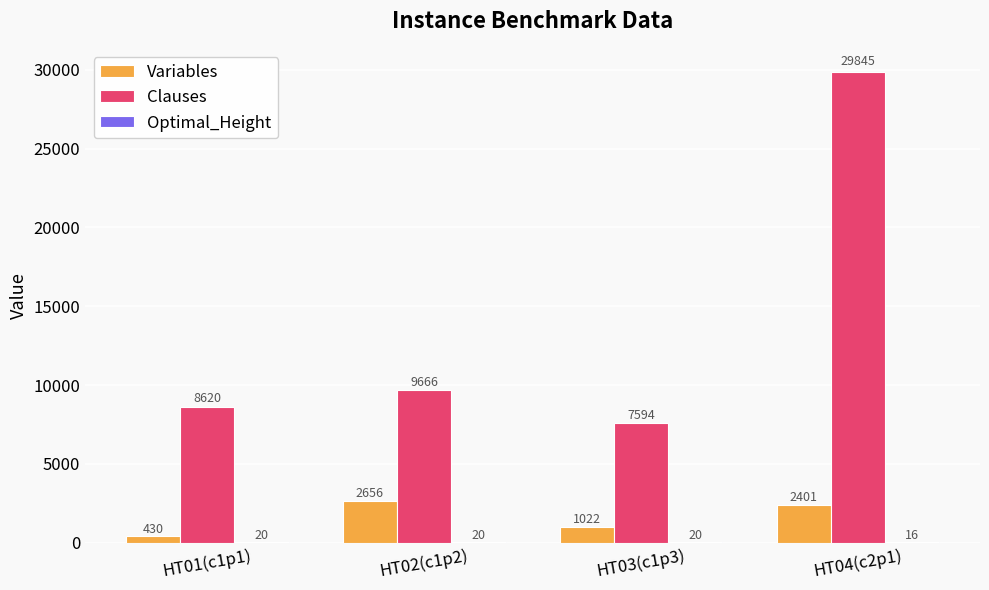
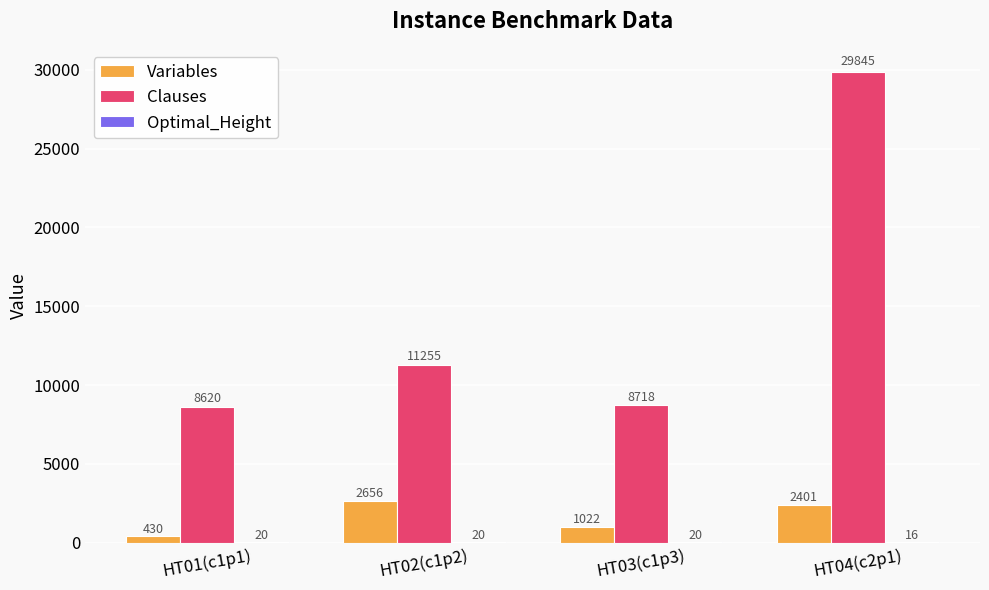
  {
    "Variables": {
      "HT01(c1p1)": 430,
      "HT02(c1p2)": 2656,
      "HT03(c1p3)": 1022,
      "HT04(c2p1)": 2401
    },
    "Clauses": {
      "HT01(c1p1)": 8620,
-     "HT02(c1p2)": 9666,
-     "HT03(c1p3)": 7594,
+     "HT02(c1p2)": 11255,
+     "HT03(c1p3)": 8718,
      "HT04(c2p1)": 29845
    },
    "Optimal_Height": {
      "HT01(c1p1)": 20,
      "HT02(c1p2)": 20,
      "HT03(c1p3)": 20,
      "HT04(c2p1)": 16
    }
  }
